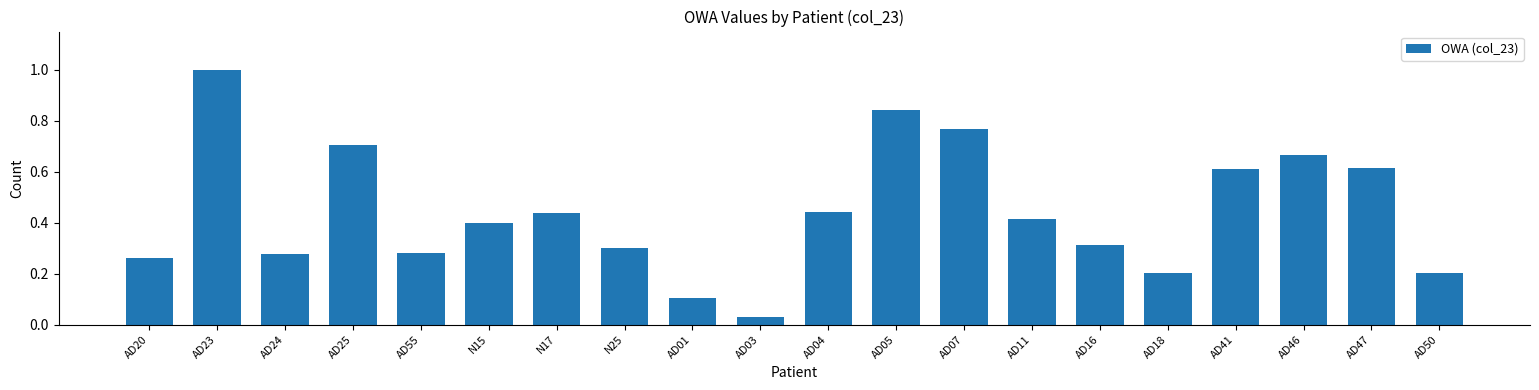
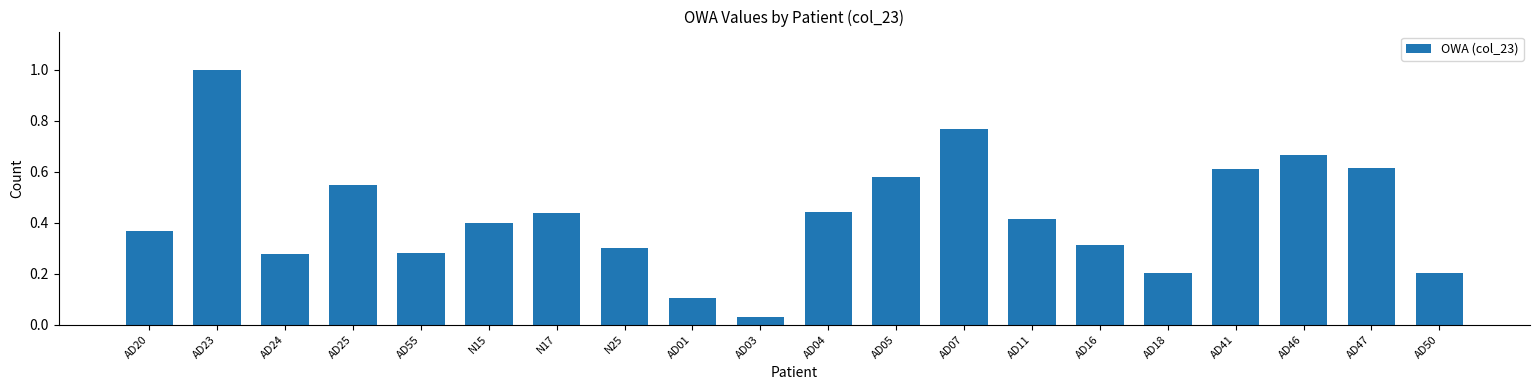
  {
-   "AD20": 0.26,
+   "AD20": 0.37,
    "AD23": 1.00,
    "AD24": 0.28,
-   "AD25": 0.70,
+   "AD25": 0.55,
    "AD55": 0.28,
    "N15": 0.40,
    "N17": 0.44,
    "N25": 0.30,
    "AD01": 0.10,
    "AD03": 0.03,
    "AD04": 0.44,
-   "AD05": 0.84,
+   "AD05": 0.58,
    "AD07": 0.77,
    "AD11": 0.41,
    "AD16": 0.31,
    "AD18": 0.20,
    "AD41": 0.61,
    "AD46": 0.67,
    "AD47": 0.62,
    "AD50": 0.20
  }
